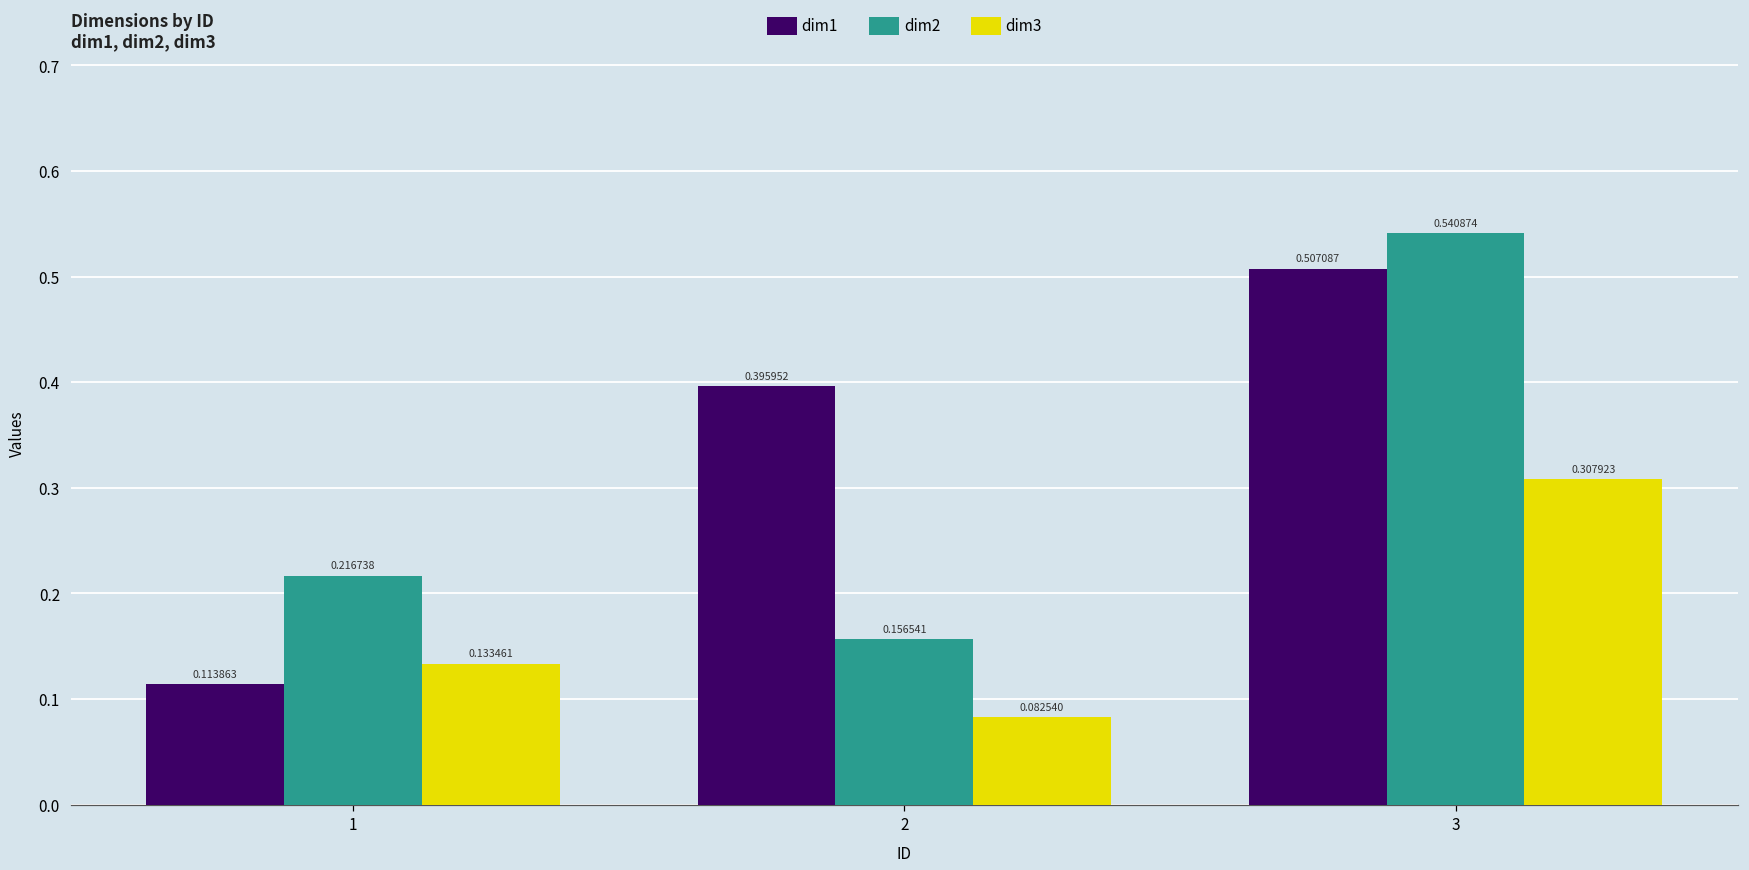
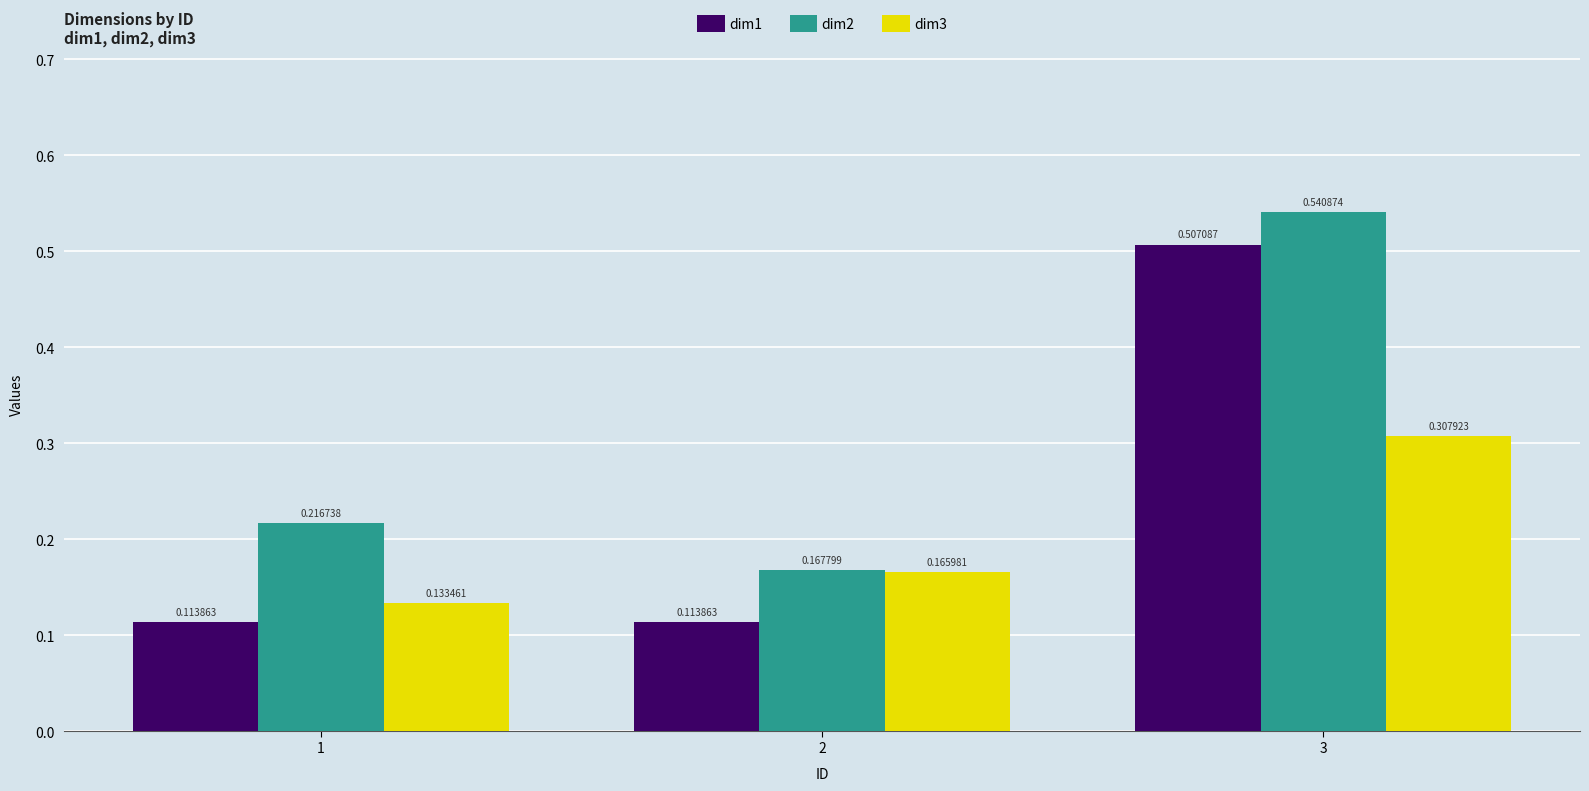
  {
    "dim1": {
      "1": 0.113863,
-     "2": 0.395952,
+     "2": 0.113863,
      "3": 0.507087
    },
    "dim2": {
      "1": 0.216738,
-     "2": 0.156541,
+     "2": 0.167799,
      "3": 0.540874
    },
    "dim3": {
      "1": 0.133461,
-     "2": 0.082540,
+     "2": 0.165981,
      "3": 0.307923
    }
  }
